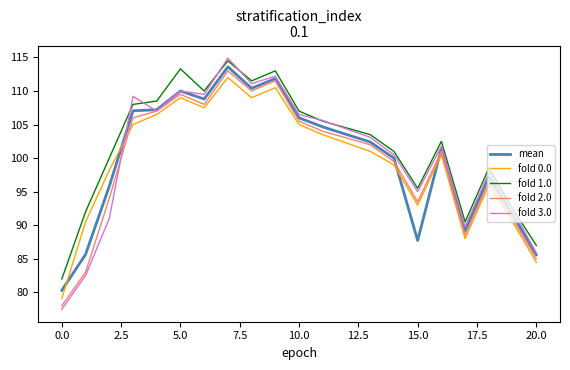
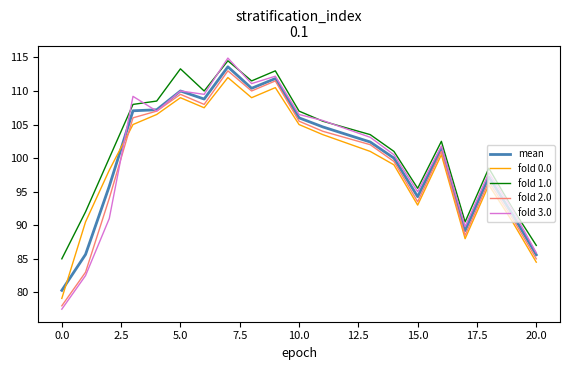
  {
    "mean": {
      "0.0": 80,
      "10.0": 106,
-     "15.0": 88
+     "15.0": 94
    },
    "fold 0.0": {
      "0.0": 79,
      "5.0": 109,
      "10.0": 105,
      "15.0": 93,
      "20.0": 85
    },
    "fold 1.0": {
-     "0.0": 82,
+     "0.0": 85,
      "5.0": 113,
      "10.0": 107,
      "15.0": 96,
      "20.0": 87
    },
    "fold 2.0": {
      "0.0": 78,
      "5.0": 110,
      "10.0": 106,
      "15.0": 94,
      "20.0": 85
    },
    "fold 3.0": {
      "0.0": 78,
      "10.0": 107,
      "15.0": 95
    }
  }
